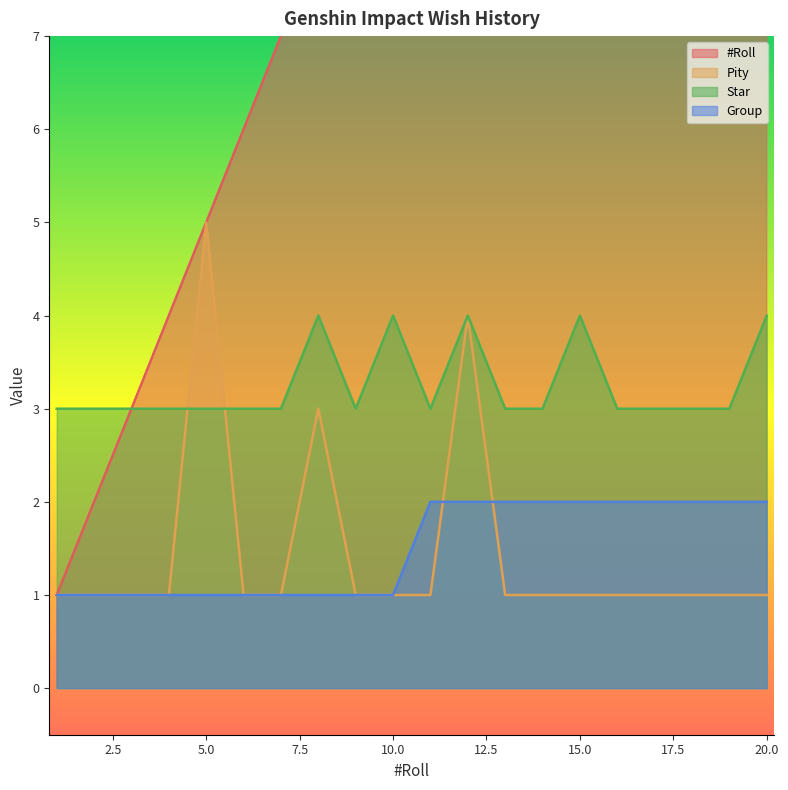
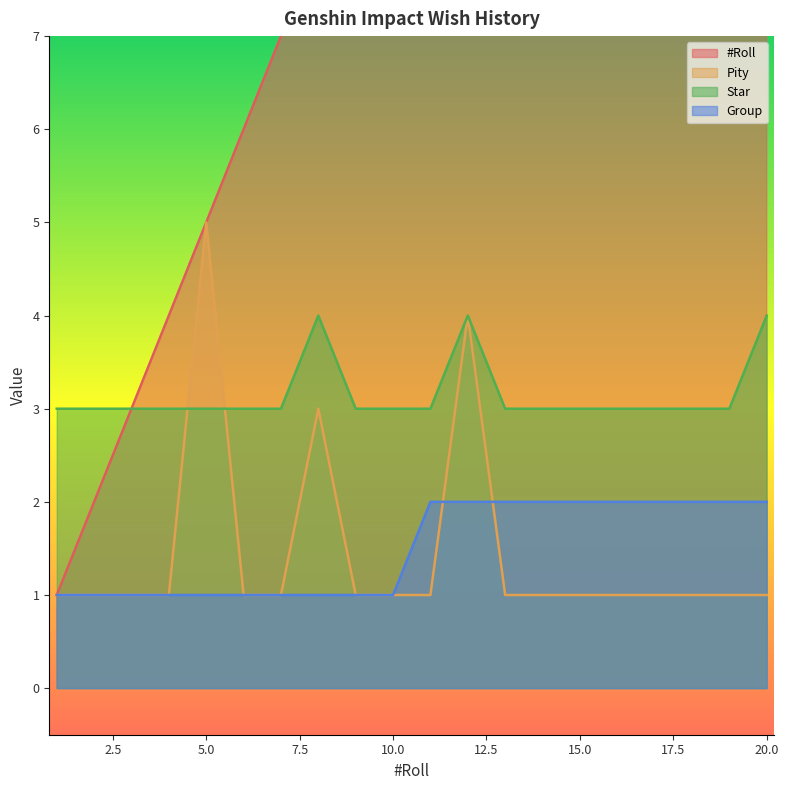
  {
    "Star": {
      "5.0": 3,
-     "10.0": 4,
-     "15.0": 4,
+     "10.0": 3,
+     "15.0": 3,
      "20.0": 4
    },
    "Group": {
      "5.0": 1,
      "15.0": 2,
      "20.0": 2
    }
  }
